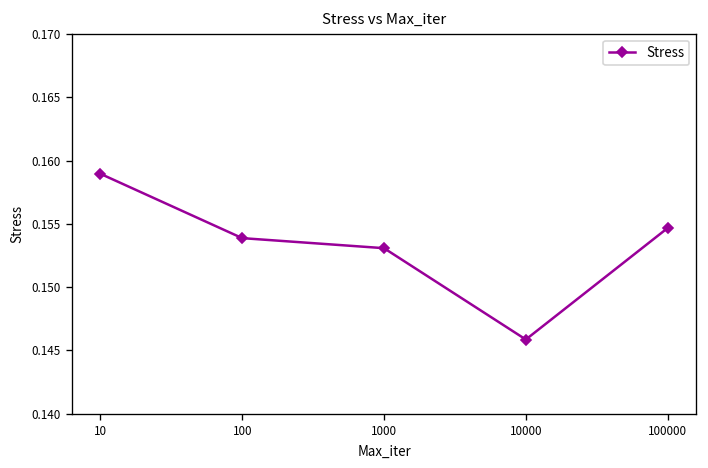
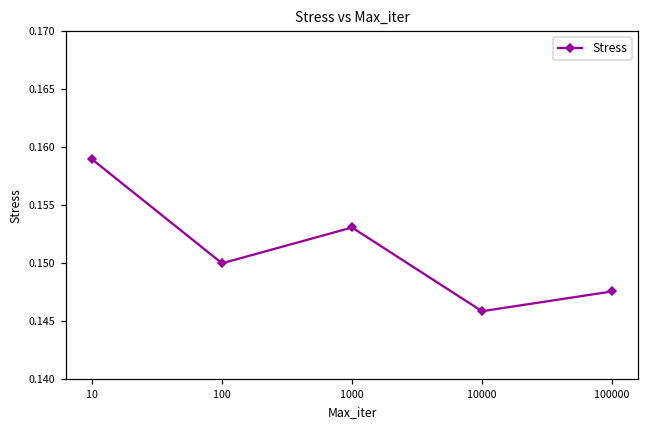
  {
    "10": 0.1590,
-   "100": 0.1539,
+   "100": 0.1500,
    "1000": 0.1531,
    "10000": 0.1459,
-   "100000": 0.1547
+   "100000": 0.1476
  }
